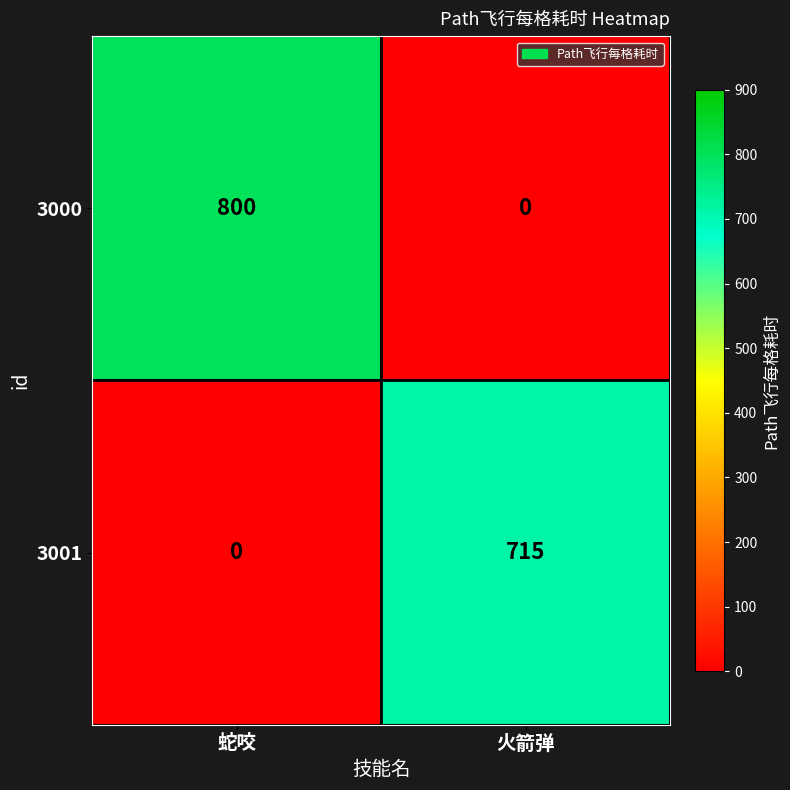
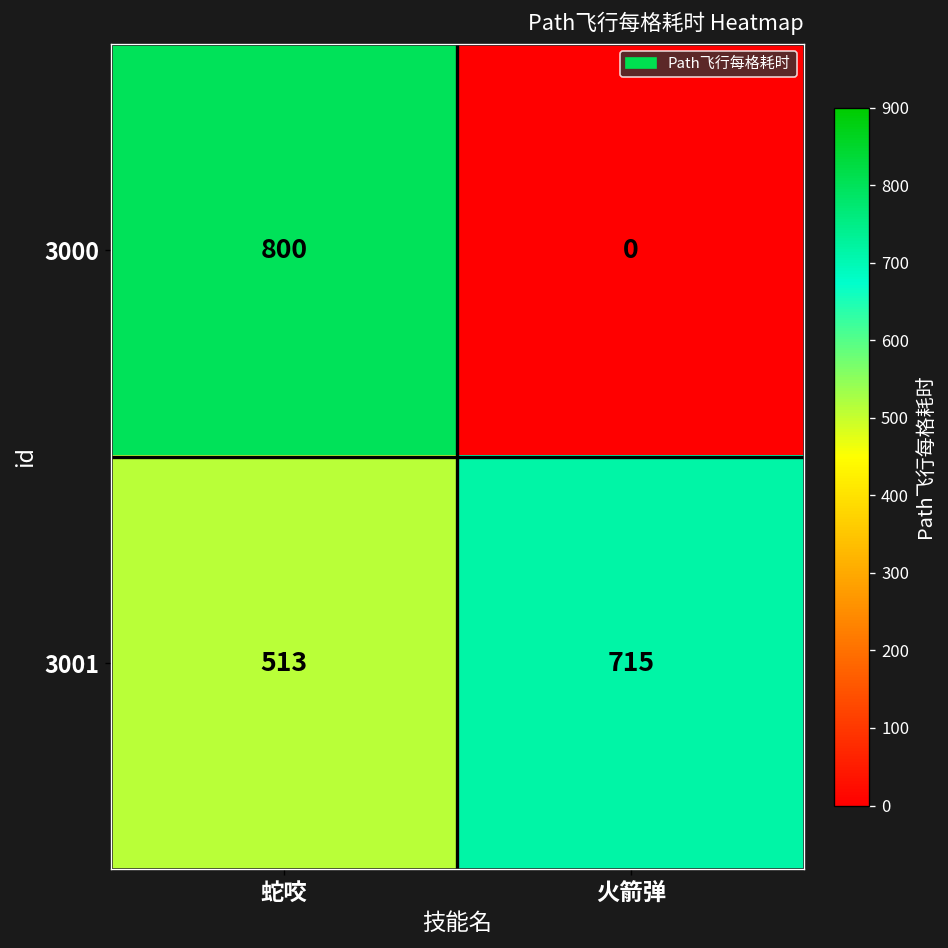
  {
    "3000": {
      "蛇咬": 800,
      "火箭弹": 0
    },
    "3001": {
-     "蛇咬": 0,
+     "蛇咬": 513,
      "火箭弹": 715
    }
  }
